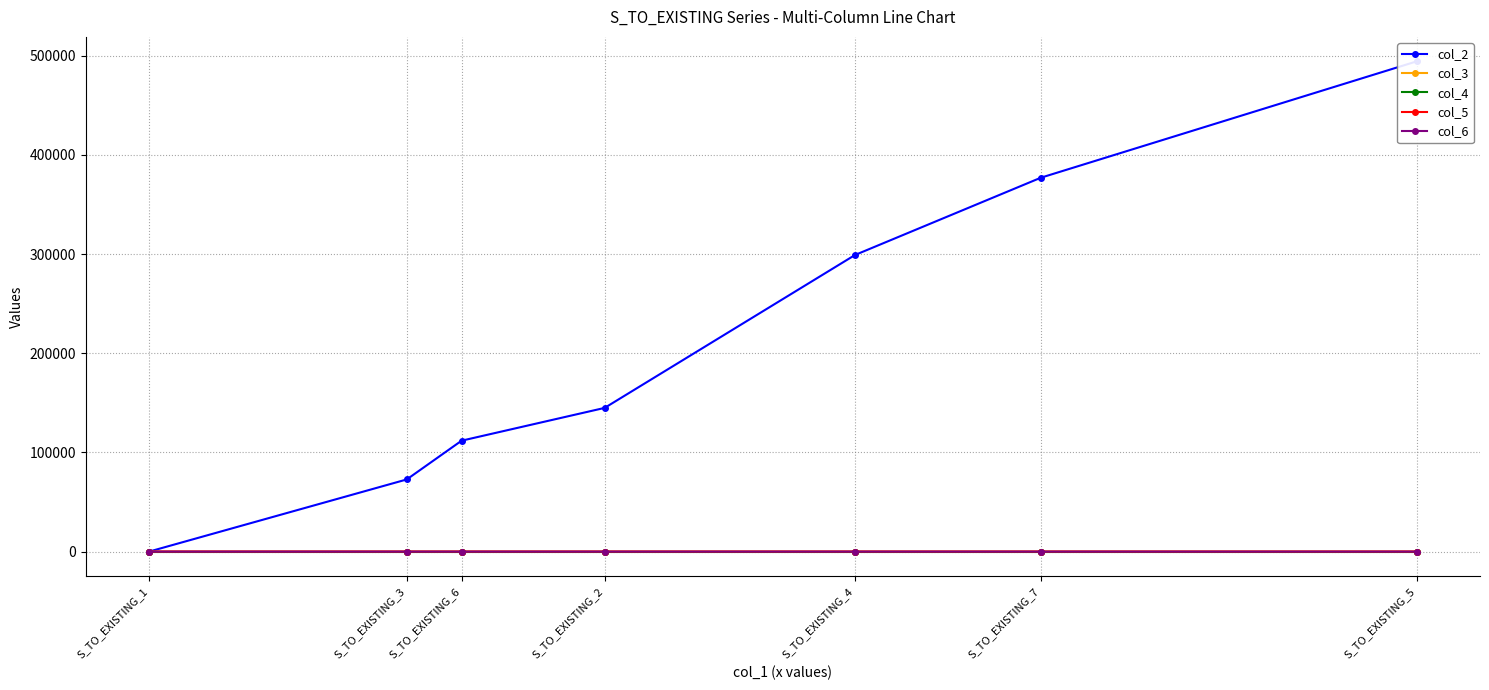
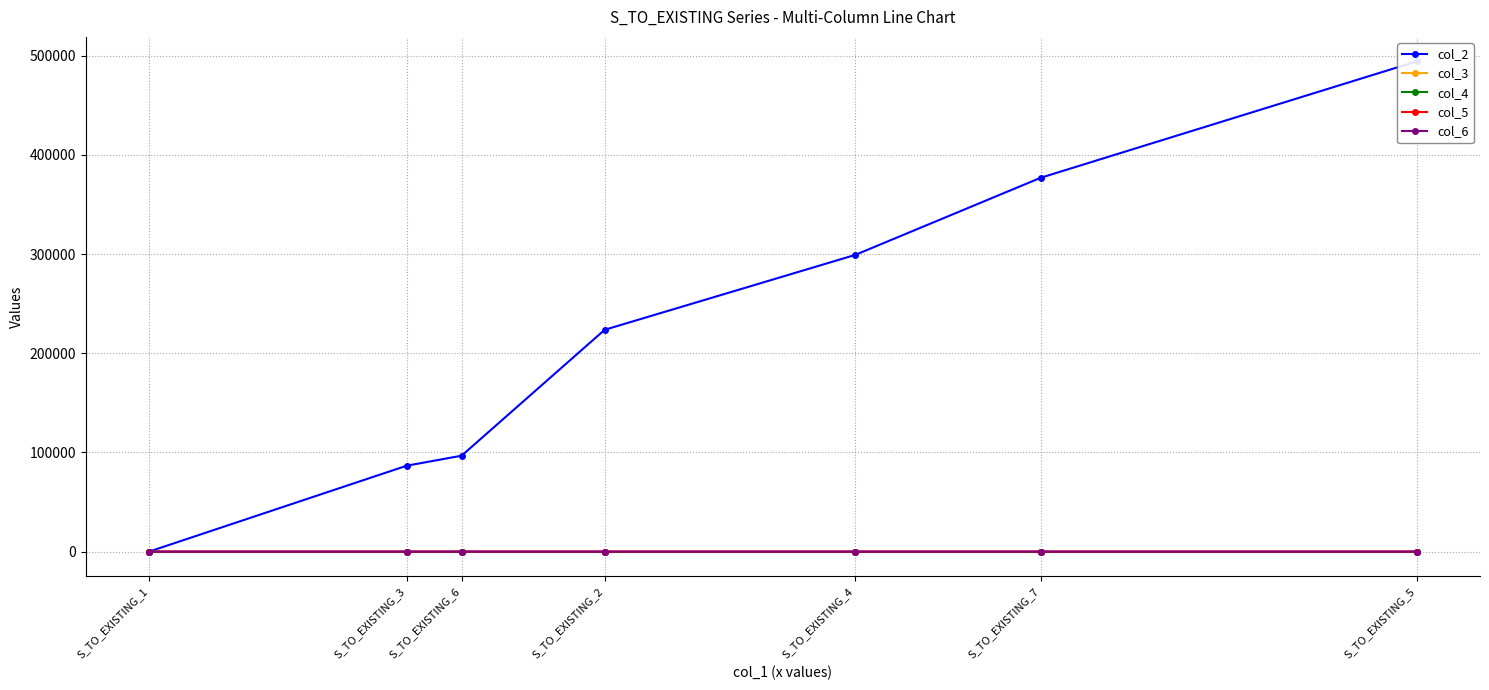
  {
    "col_2": {
-     "S_TO_EXISTING_3": 70000,
-     "S_TO_EXISTING_6": 110000,
-     "S_TO_EXISTING_2": 140000,
+     "S_TO_EXISTING_3": 90000,
+     "S_TO_EXISTING_6": 100000,
+     "S_TO_EXISTING_2": 220000,
      "S_TO_EXISTING_4": 300000,
      "S_TO_EXISTING_7": 380000
    },
    "col_6": {
      "S_TO_EXISTING_3": 0,
      "S_TO_EXISTING_6": 0,
      "S_TO_EXISTING_2": 0,
      "S_TO_EXISTING_4": 0,
      "S_TO_EXISTING_7": 0,
      "S_TO_EXISTING_5": 0
    }
  }
